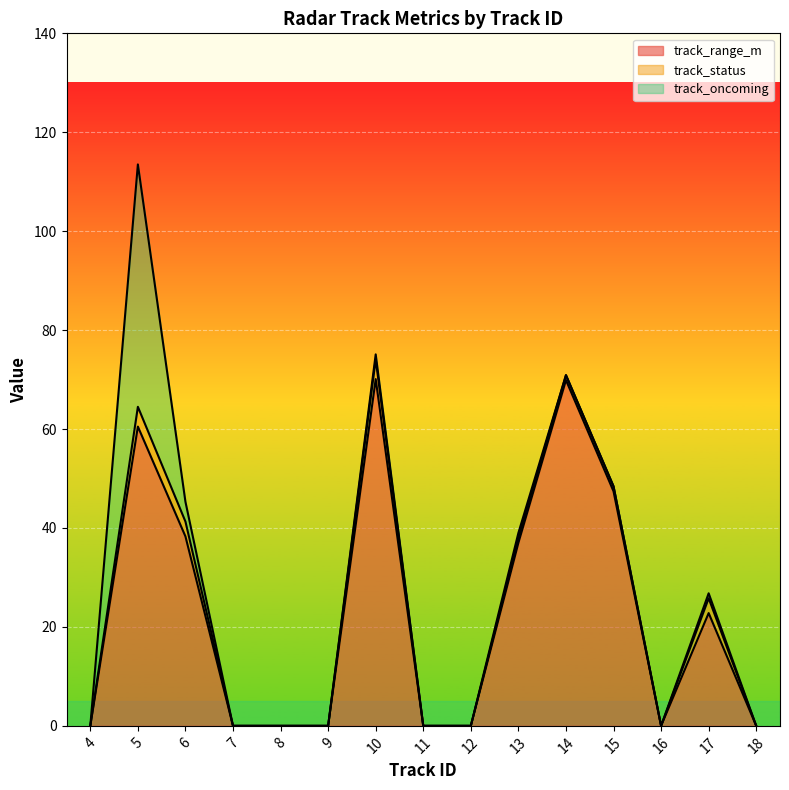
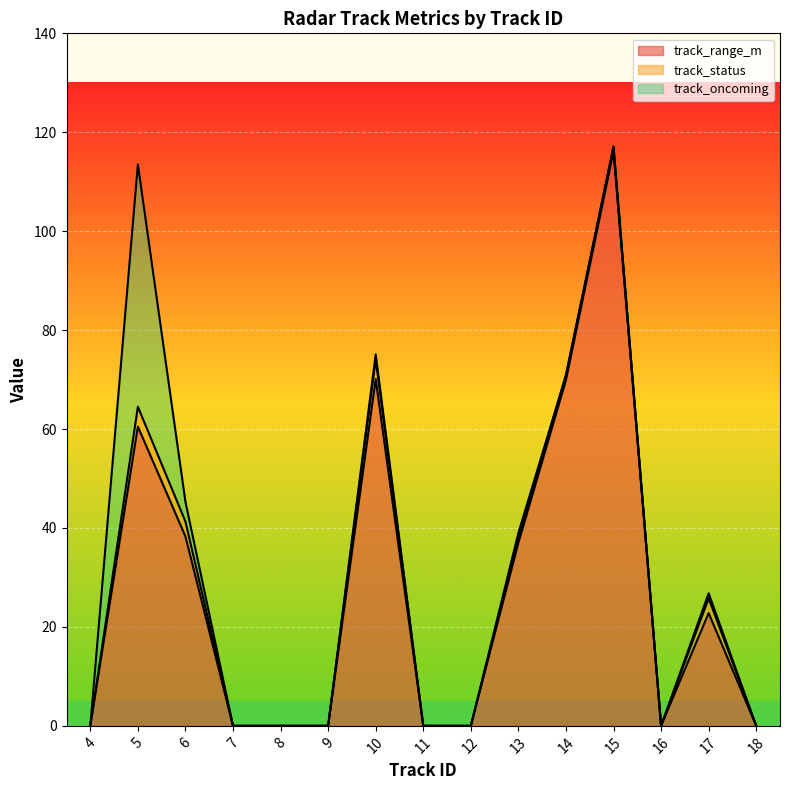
  {
    "track_range_m": {
      "5": 61,
      "6": 38,
      "10": 70,
      "13": 37,
      "14": 70,
-     "15": 47,
+     "15": 116,
      "17": 23
    },
    "track_status": {
      "5": 4,
      "6": 3,
      "10": 4,
      "13": 1,
      "17": 3
    },
    "track_oncoming": {
      "5": 49,
      "6": 4,
      "10": 1,
      "13": 1,
      "17": 1
    }
  }
